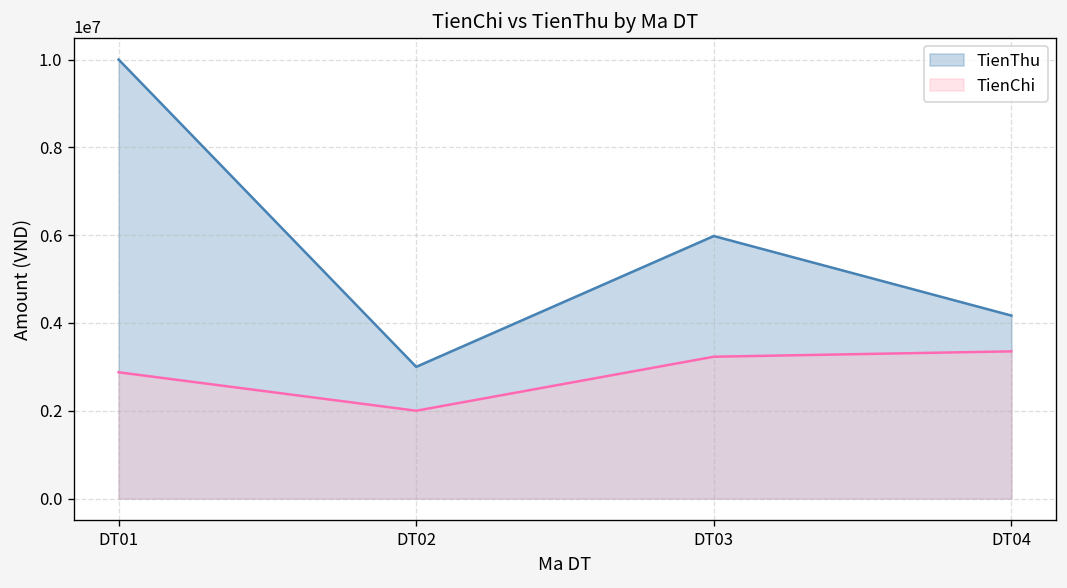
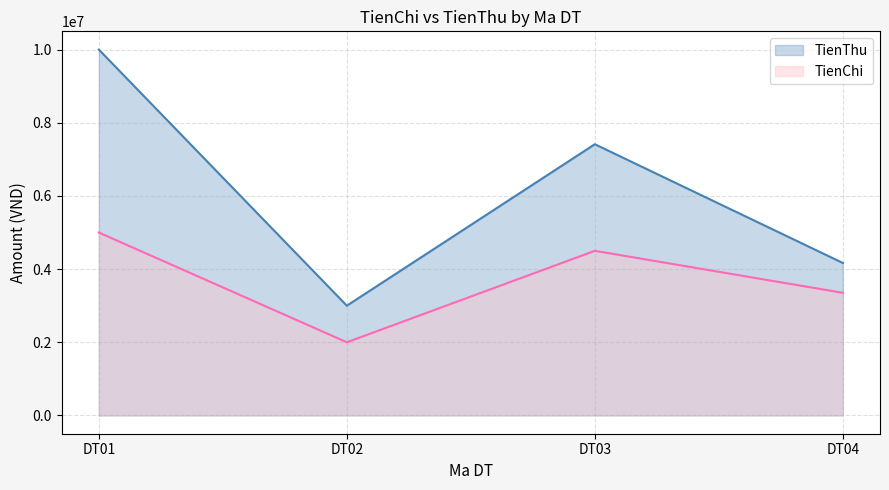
  {
    "TienThu": {
      "DT01": 10000000,
      "DT02": 3000000,
-     "DT03": 6000000,
+     "DT03": 7400000,
      "DT04": 4200000
    },
    "TienChi": {
-     "DT01": 2900000,
+     "DT01": 5000000,
      "DT02": 2000000,
-     "DT03": 3200000,
+     "DT03": 4500000,
      "DT04": 3400000
    }
  }
